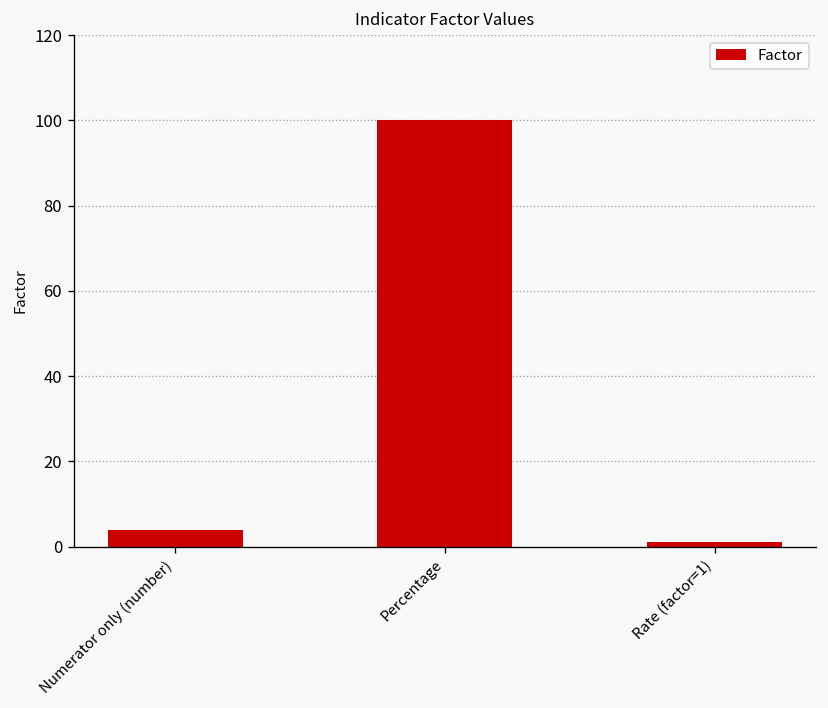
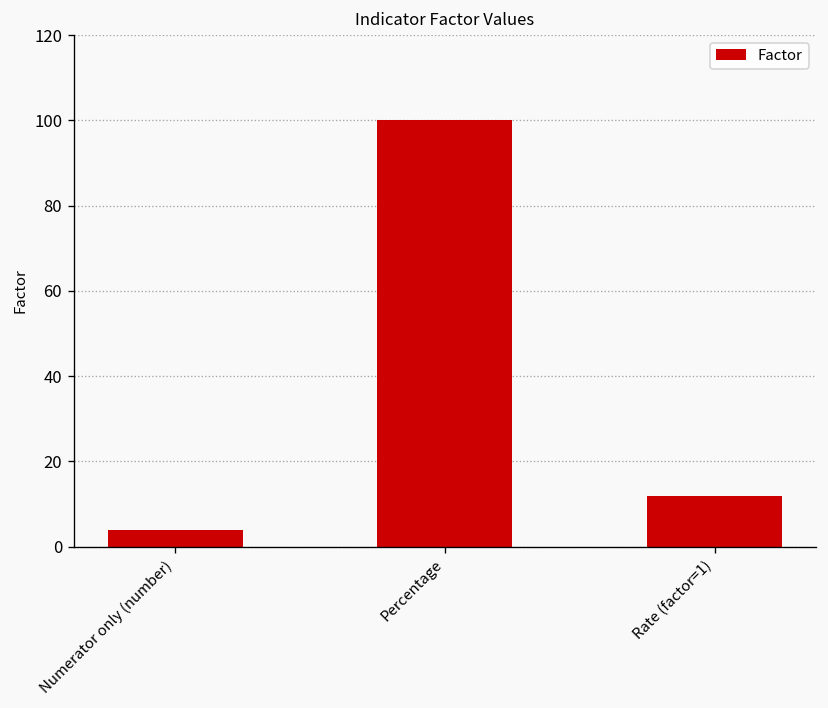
  {
    "Numerator only (number)": 4,
    "Percentage": 100,
-   "Rate (factor=1)": 1
+   "Rate (factor=1)": 12
  }
